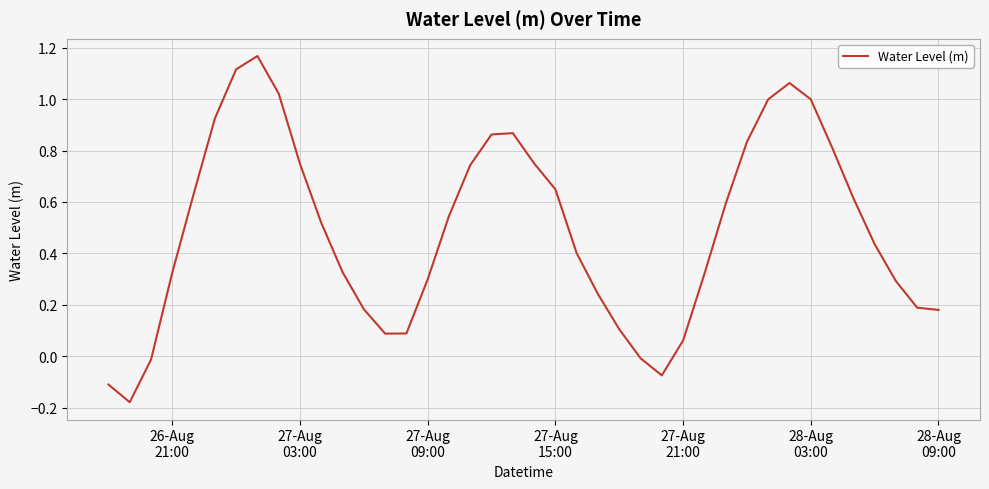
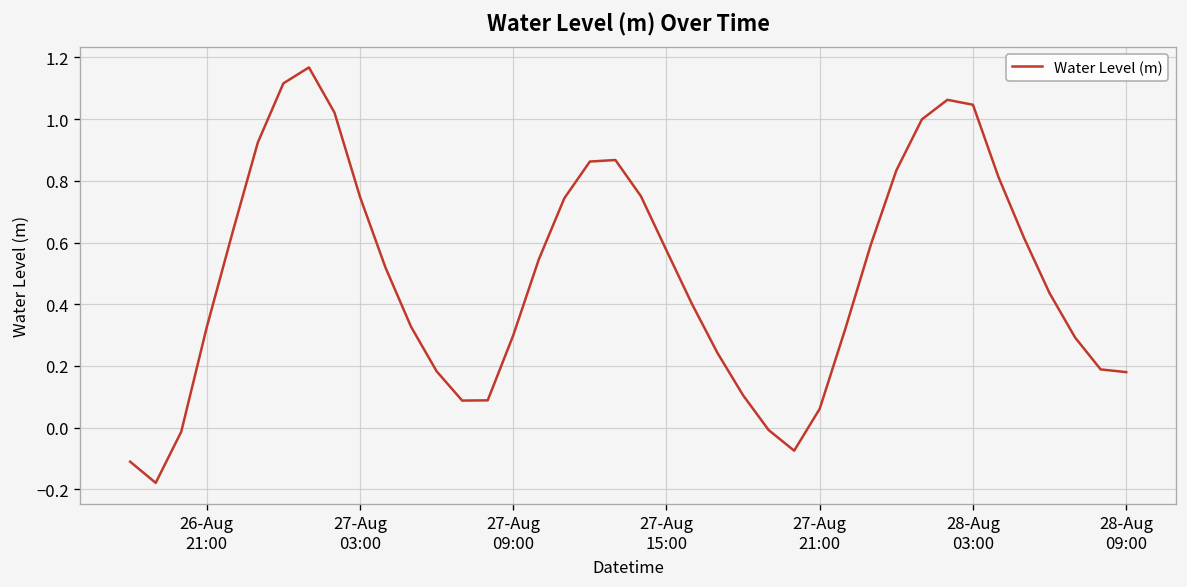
  {
    "26-Aug 21:00": 0.33,
    "27-Aug 03:00": 0.75,
    "27-Aug 09:00": 0.30,
-   "27-Aug 15:00": 0.65,
+   "27-Aug 15:00": 0.57,
    "27-Aug 21:00": 0.06,
-   "28-Aug 03:00": 1.00,
+   "28-Aug 03:00": 1.05,
    "28-Aug 09:00": 0.18
  }
